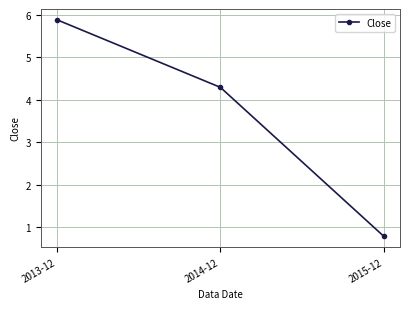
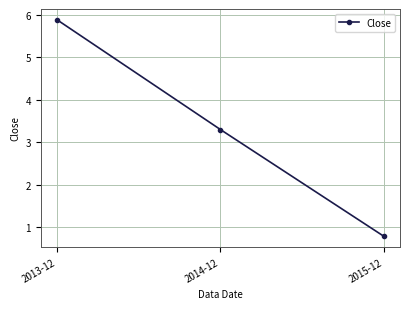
  {
    "2013-12": 5.9,
-   "2014-12": 4.3,
+   "2014-12": 3.3,
    "2015-12": 0.8
  }
